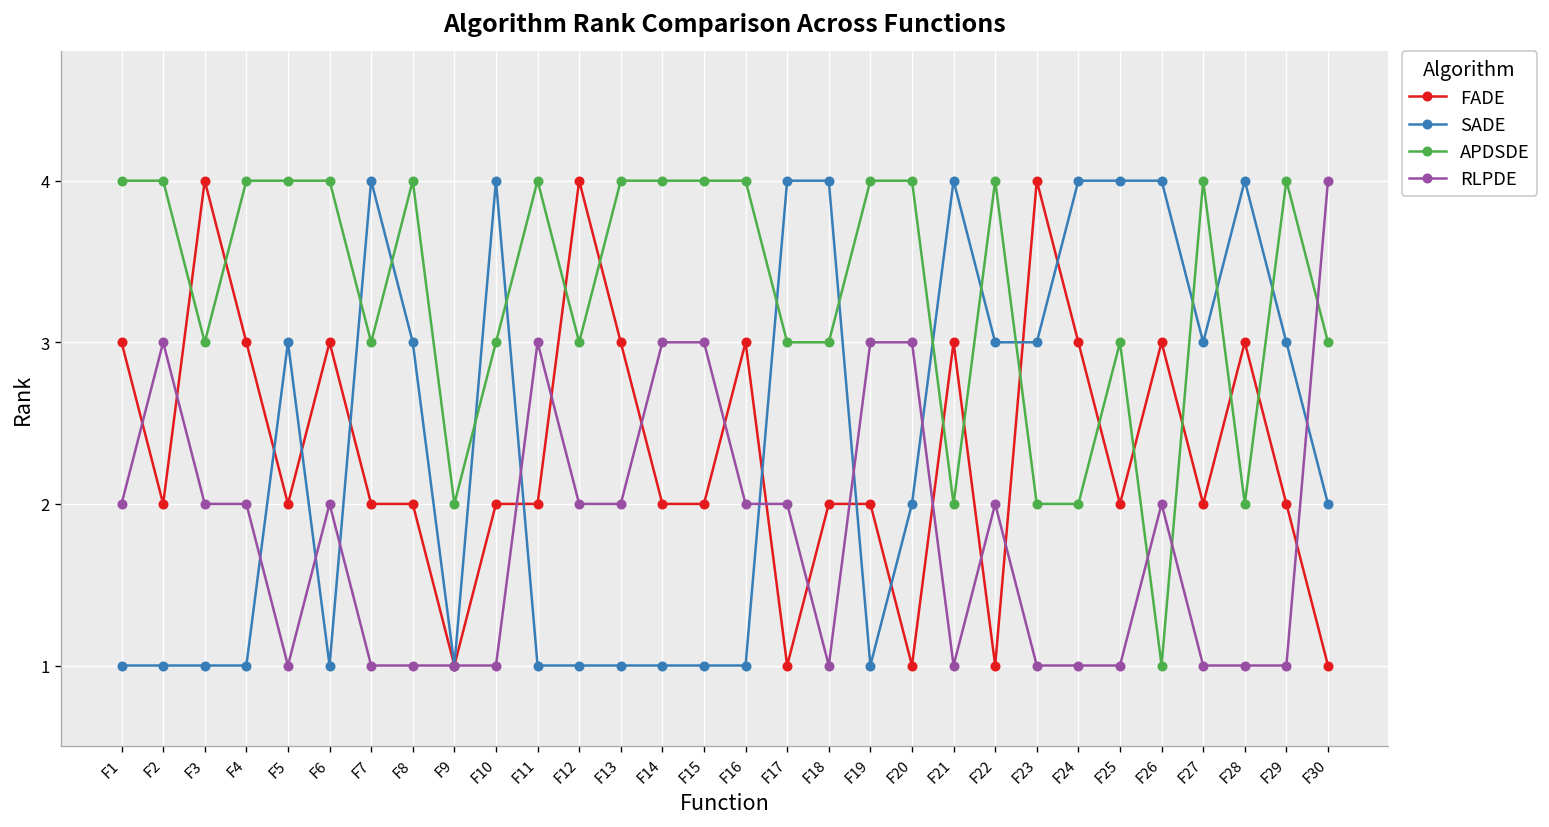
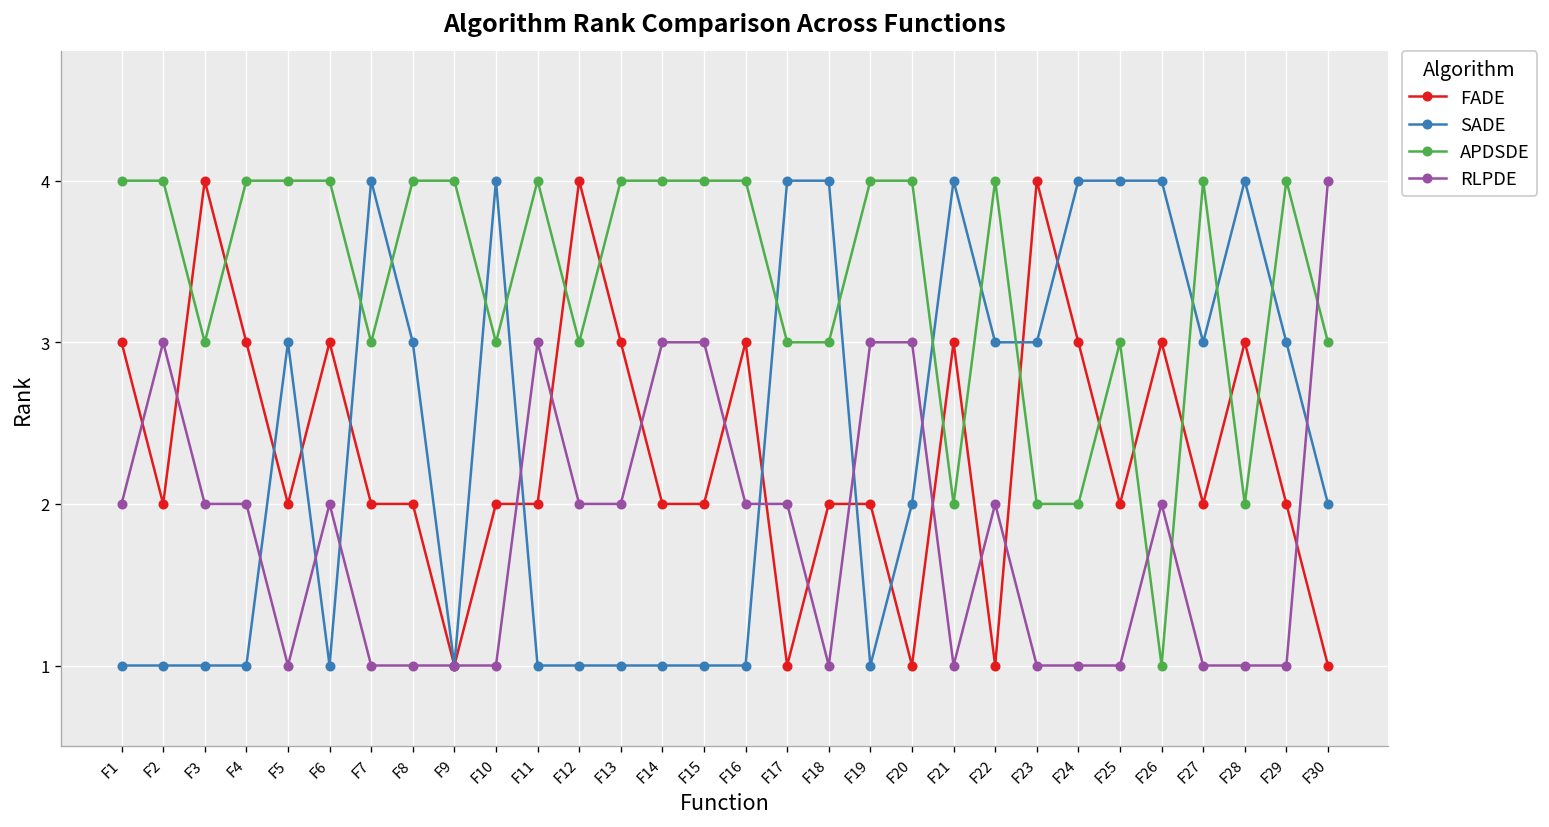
  {
    "FADE": {
      "F1": 3,
      "F2": 2,
      "F3": 4,
      "F4": 3,
      "F5": 2,
      "F6": 3,
      "F7": 2,
      "F8": 2,
      "F10": 2,
      "F11": 2,
      "F12": 4,
      "F13": 3,
      "F14": 2,
      "F15": 2,
      "F16": 3,
      "F17": 1,
      "F18": 2,
      "F19": 2,
      "F20": 1,
      "F21": 3,
      "F22": 1,
      "F23": 4,
      "F24": 3,
      "F25": 2,
      "F26": 3,
      "F27": 2,
      "F28": 3,
      "F29": 2,
      "F30": 1
    },
    "SADE": {
      "F1": 1,
      "F2": 1,
      "F3": 1,
      "F4": 1,
      "F5": 3,
      "F6": 1,
      "F7": 4,
      "F8": 3,
      "F10": 4,
      "F11": 1,
      "F12": 1,
      "F13": 1,
      "F14": 1,
      "F15": 1,
      "F16": 1,
      "F17": 4,
      "F18": 4,
      "F19": 1,
      "F20": 2,
      "F21": 4,
      "F22": 3,
      "F23": 3,
      "F24": 4,
      "F25": 4,
      "F26": 4,
      "F27": 3,
      "F28": 4,
      "F29": 3,
      "F30": 2
    },
    "APDSDE": {
      "F1": 4,
      "F2": 4,
      "F3": 3,
      "F4": 4,
      "F5": 4,
      "F6": 4,
      "F7": 3,
      "F8": 4,
-     "F9": 2,
+     "F9": 4,
      "F10": 3,
      "F11": 4,
      "F12": 3,
      "F13": 4,
      "F14": 4,
      "F15": 4,
      "F16": 4,
      "F17": 3,
      "F18": 3,
      "F19": 4,
      "F20": 4,
      "F21": 2,
      "F22": 4,
      "F23": 2,
      "F24": 2,
      "F25": 3,
      "F26": 1,
      "F27": 4,
      "F28": 2,
      "F29": 4,
      "F30": 3
    },
    "RLPDE": {
      "F1": 2,
      "F2": 3,
      "F3": 2,
      "F4": 2,
      "F5": 1,
      "F6": 2,
      "F7": 1,
      "F8": 1,
      "F10": 1,
      "F11": 3,
      "F12": 2,
      "F13": 2,
      "F14": 3,
      "F15": 3,
      "F16": 2,
      "F17": 2,
      "F18": 1,
      "F19": 3,
      "F20": 3,
      "F21": 1,
      "F22": 2,
      "F23": 1,
      "F24": 1,
      "F25": 1,
      "F26": 2,
      "F27": 1,
      "F28": 1,
      "F29": 1,
      "F30": 4
    }
  }
